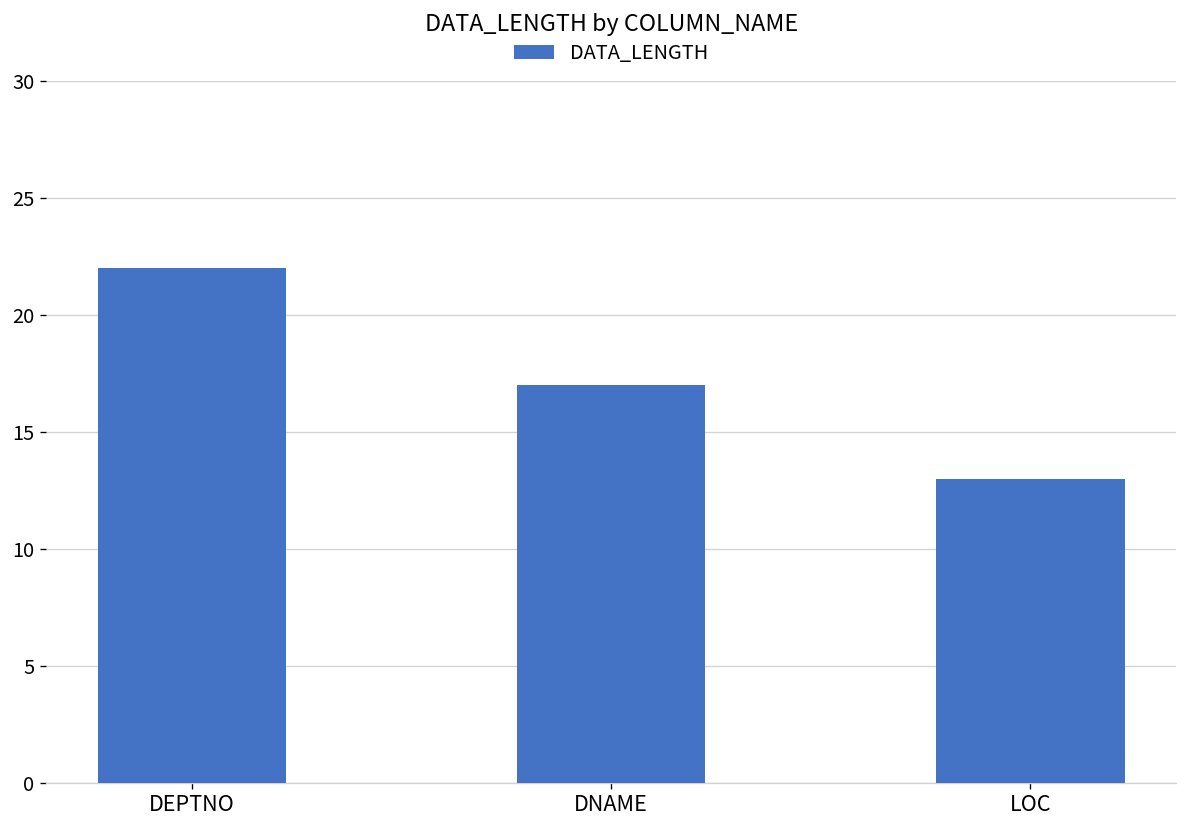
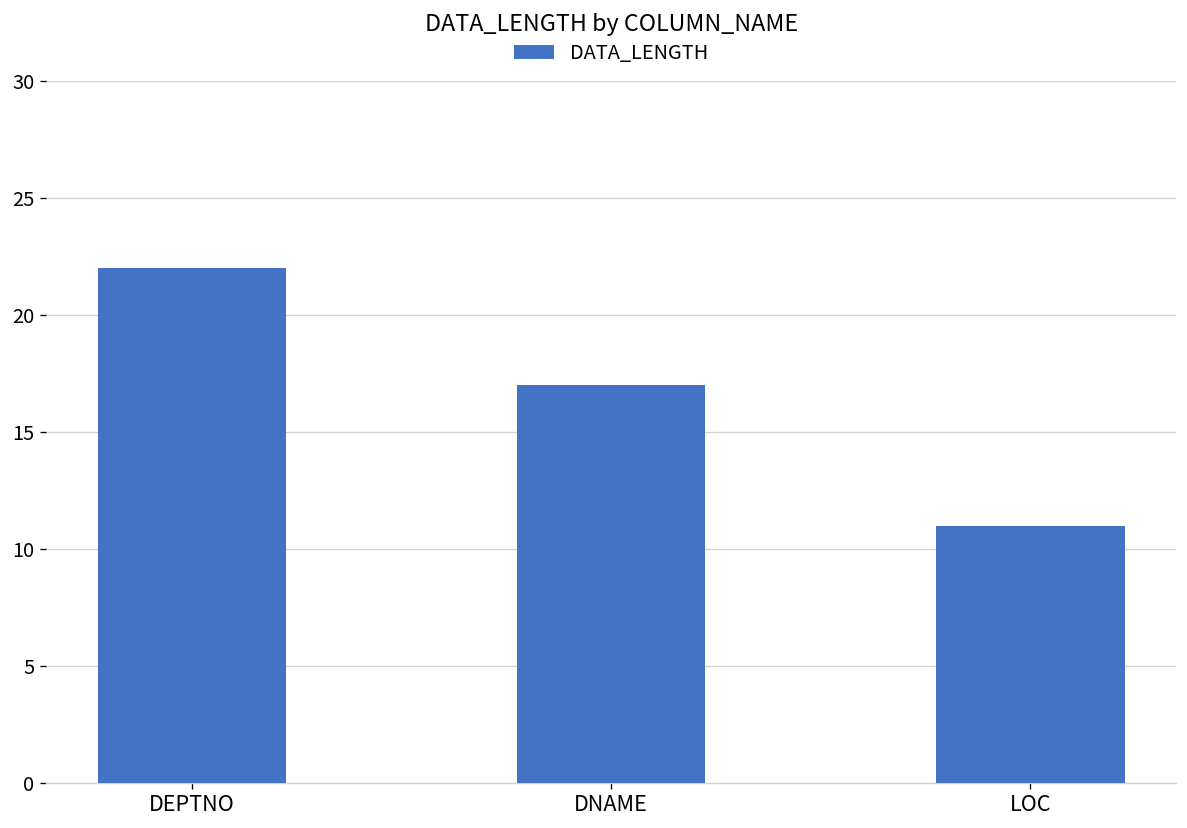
  {
    "DEPTNO": 22,
    "DNAME": 17,
-   "LOC": 13
+   "LOC": 11
  }
